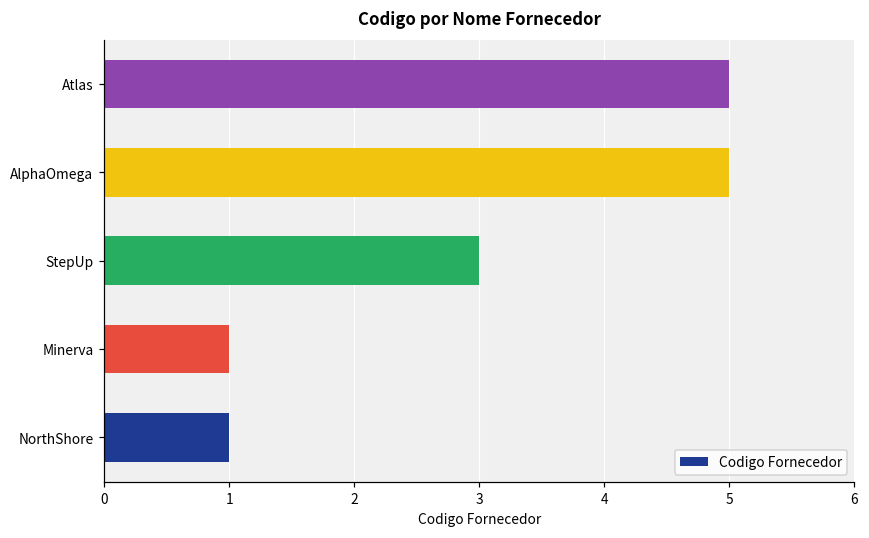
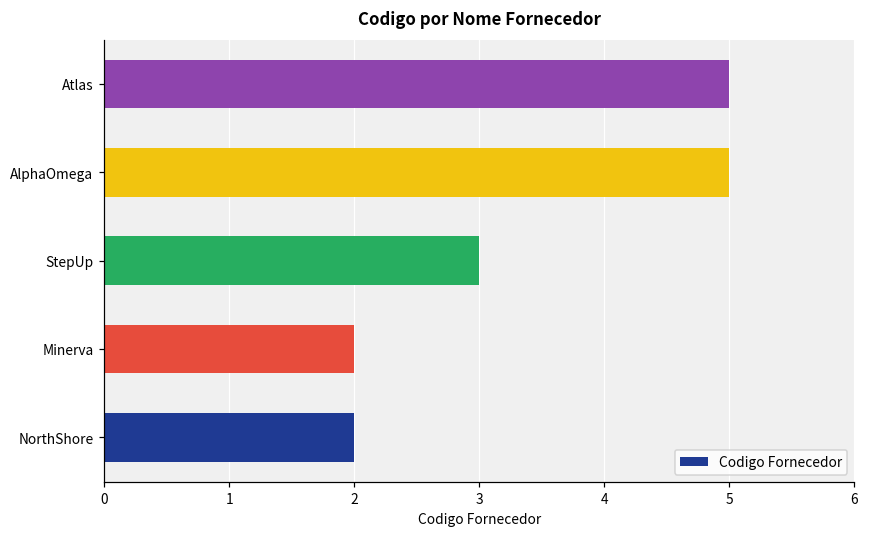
  {
    "Atlas": 5,
    "AlphaOmega": 5,
    "StepUp": 3,
-   "Minerva": 1,
-   "NorthShore": 1
+   "Minerva": 2,
+   "NorthShore": 2
  }
